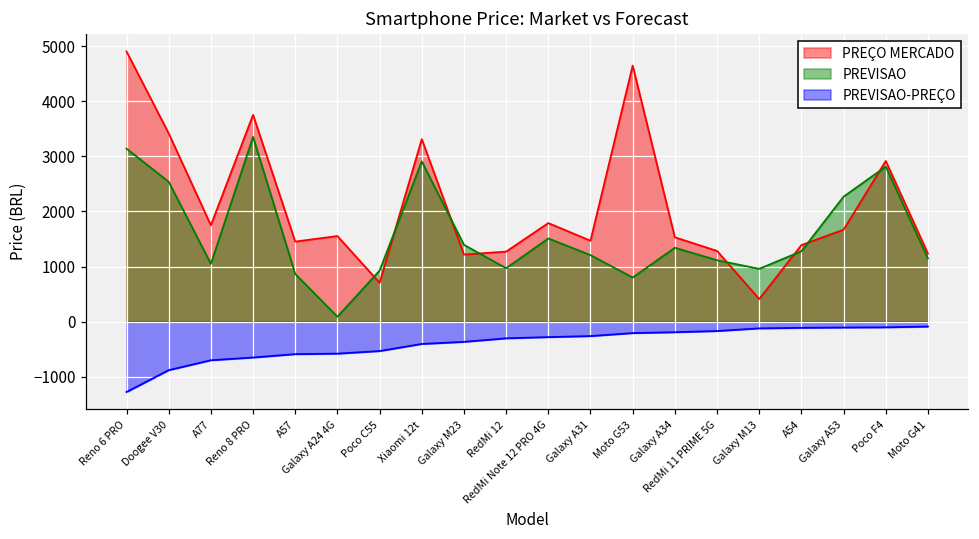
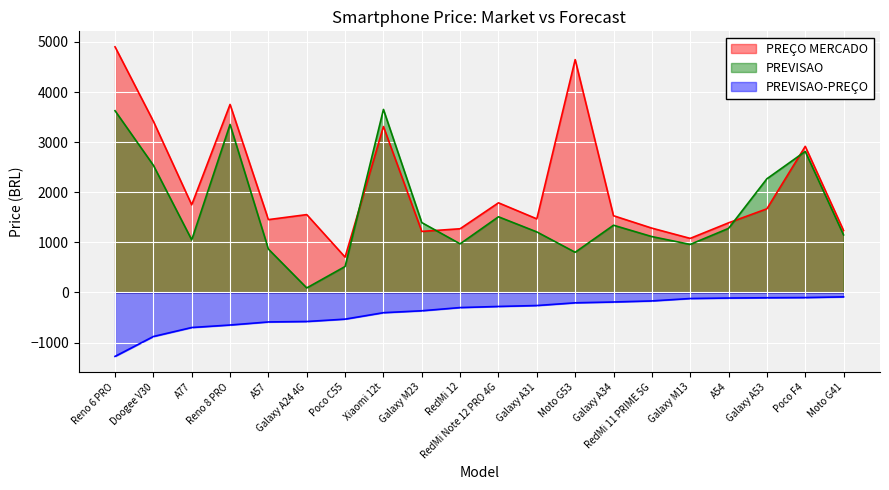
  {
    "PREÇO MERCADO": {
      "Reno 6 PRO": 4900,
      "Doogee V30": 3400,
      "A77": 1700,
      "Reno 8 PRO": 3800,
      "A57": 1500,
      "Galaxy A24 4G": 1600,
      "Poco C55": 700,
      "Xiaomi 12t": 3300,
      "Galaxy M23": 1200,
      "RedMi 12": 1300,
      "RedMi Note 12 PRO 4G": 1800,
      "Galaxy A31": 1500,
      "Moto G53": 4600,
      "Galaxy A34": 1500,
      "RedMi 11 PRIME 5G": 1300,
-     "Galaxy M13": 400,
+     "Galaxy M13": 1100,
      "A54": 1400,
      "Galaxy A53": 1700,
      "Poco F4": 2900,
      "Moto G41": 1200
    },
    "PREVISAO": {
-     "Reno 6 PRO": 3100,
+     "Reno 6 PRO": 3600,
      "Doogee V30": 2500,
      "A77": 1100,
      "Reno 8 PRO": 3400,
      "A57": 900,
      "Galaxy A24 4G": 100,
-     "Poco C55": 900,
-     "Xiaomi 12t": 2900,
+     "Poco C55": 500,
+     "Xiaomi 12t": 3700,
      "Galaxy M23": 1400,
      "RedMi 12": 1000,
      "RedMi Note 12 PRO 4G": 1500,
      "Galaxy A31": 1200,
      "Moto G53": 800,
      "Galaxy A34": 1300,
      "RedMi 11 PRIME 5G": 1100,
      "Galaxy M13": 1000,
      "A54": 1300,
      "Galaxy A53": 2300,
      "Poco F4": 2800,
      "Moto G41": 1100
    }
  }
